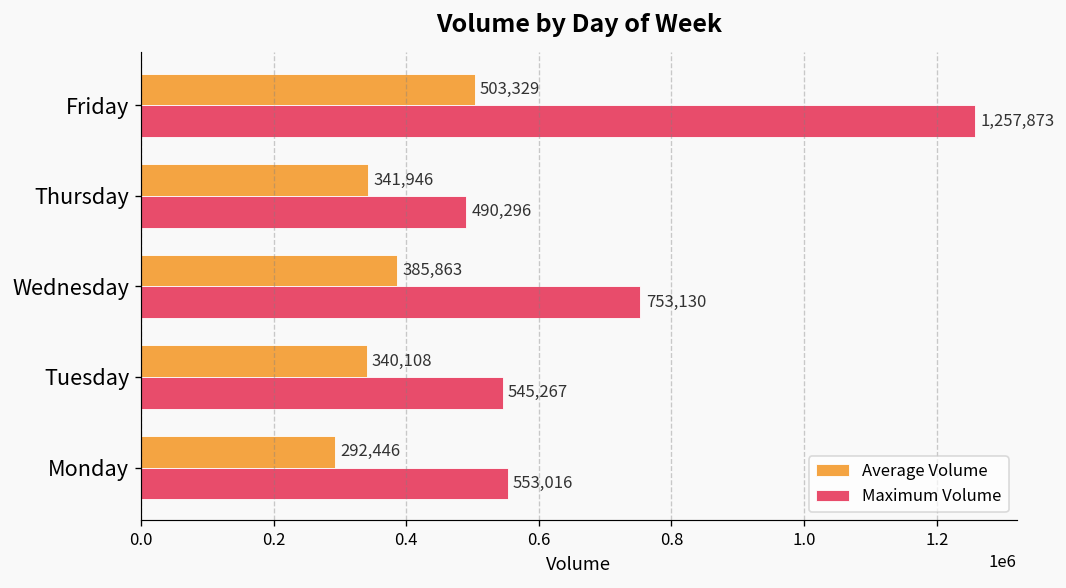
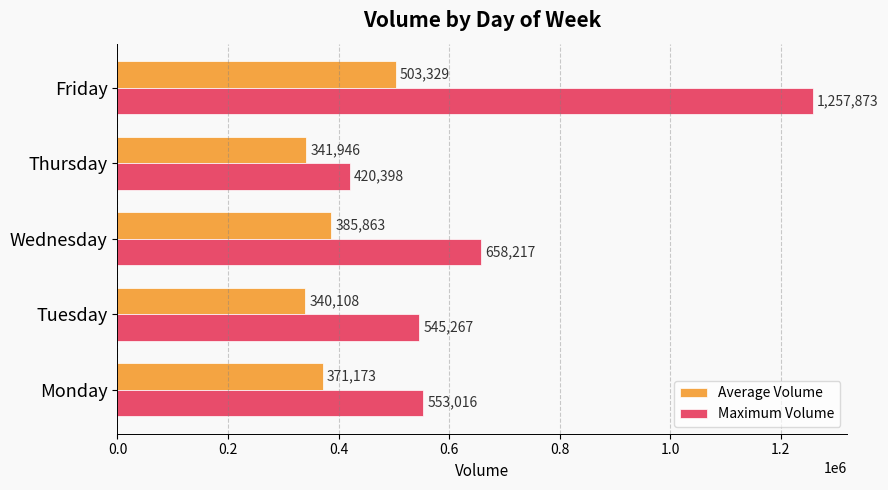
  {
    "Average Volume": {
      "Friday": "503,329",
      "Thursday": "341,946",
      "Wednesday": "385,863",
      "Tuesday": "340,108",
-     "Monday": "292,446"
+     "Monday": "371,173"
    },
    "Maximum Volume": {
      "Friday": "1,257,873",
-     "Thursday": "490,296",
-     "Wednesday": "753,130",
+     "Thursday": "420,398",
+     "Wednesday": "658,217",
      "Tuesday": "545,267",
      "Monday": "553,016"
    }
  }
